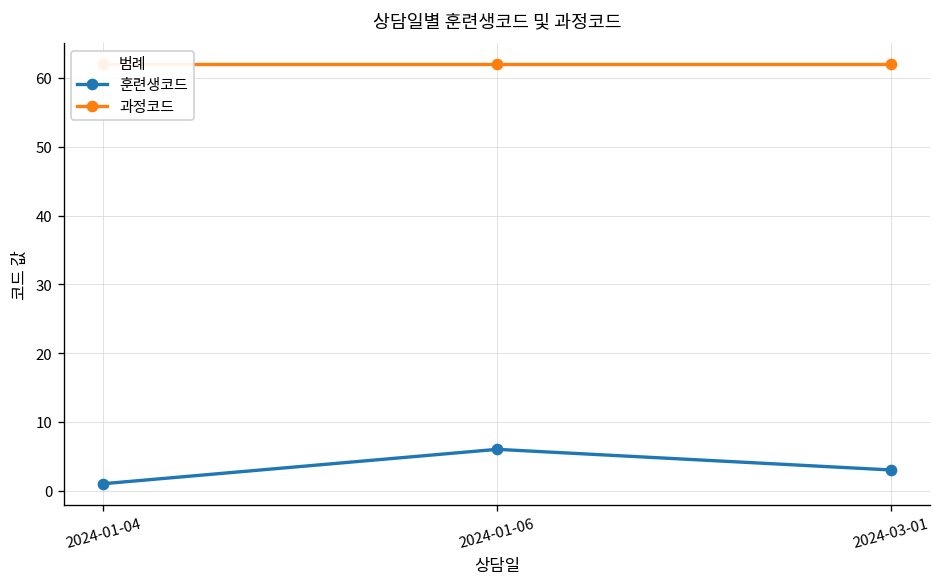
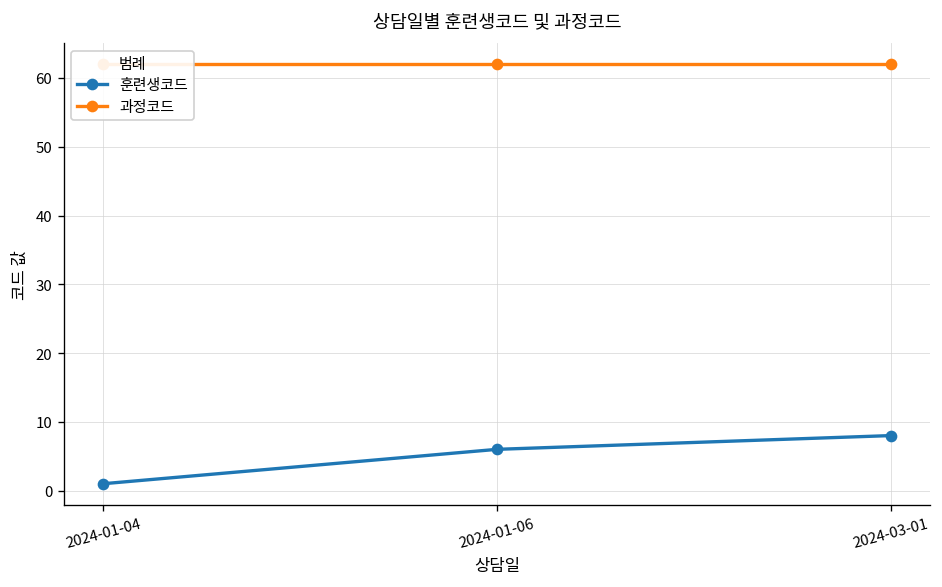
  {
    "훈련생코드": {
      "2024-01-04": 1,
      "2024-01-06": 6,
-     "2024-03-01": 3
+     "2024-03-01": 8
    },
    "과정코드": {
      "2024-01-06": 62,
      "2024-03-01": 62
    }
  }
